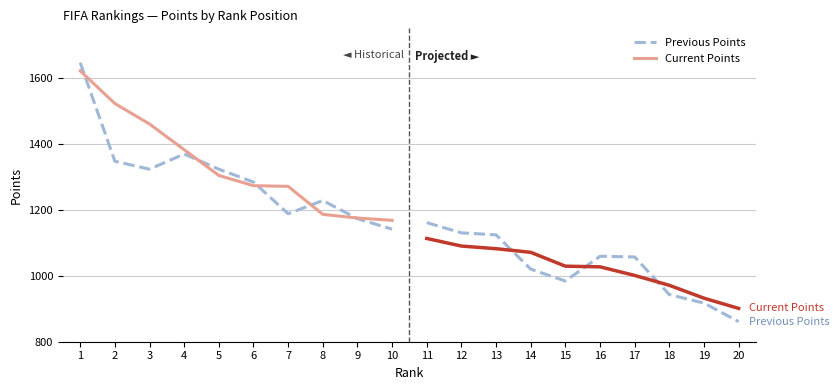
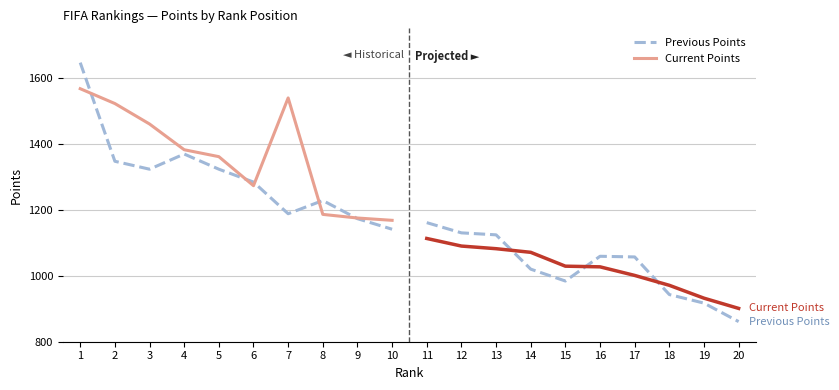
  {
    "Current Points": {
-     "1": 1620,
+     "1": 1570,
      "2": 1520,
      "3": 1460,
      "4": 1380,
-     "5": 1300,
+     "5": 1360,
      "6": 1270,
-     "7": 1270,
+     "7": 1540,
      "8": 1190,
      "10": 1170
    }
  }
